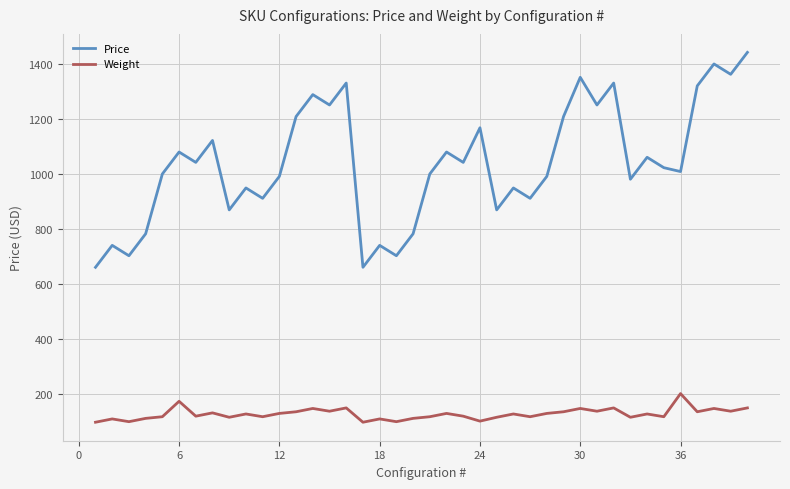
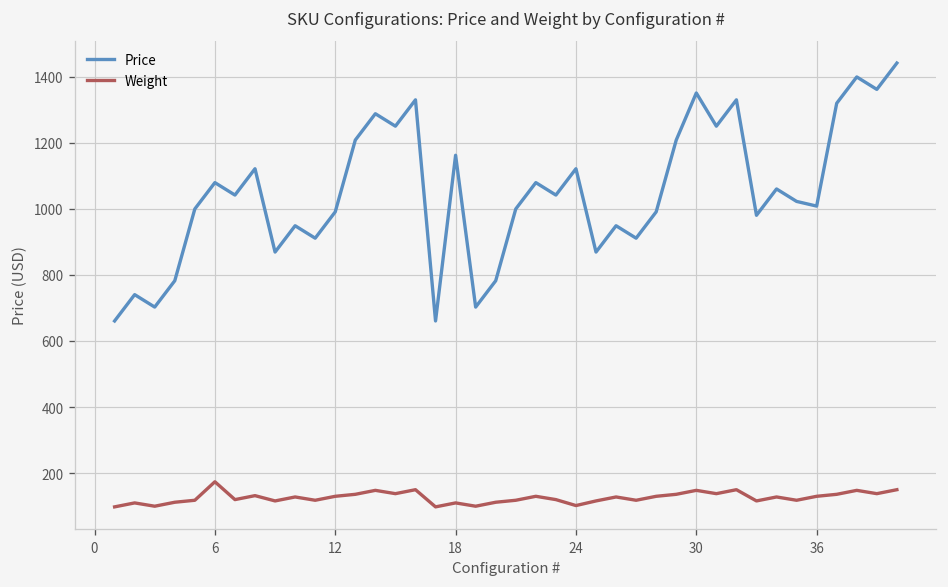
  {
    "Price": {
      "6": 1080,
      "12": 990,
-     "18": 740,
-     "24": 1170,
+     "18": 1160,
+     "24": 1120,
      "30": 1350,
      "36": 1010
    },
    "Weight": {
      "6": 170,
      "12": 130,
      "18": 110,
      "24": 100,
      "30": 150,
-     "36": 200
+     "36": 130
    }
  }
